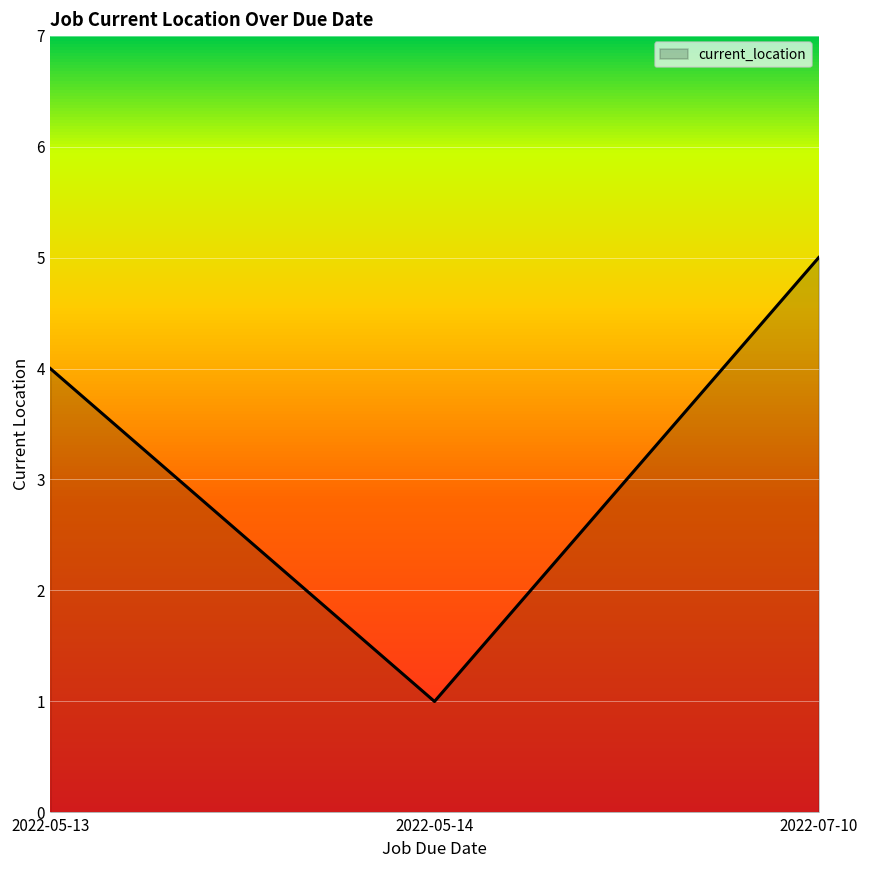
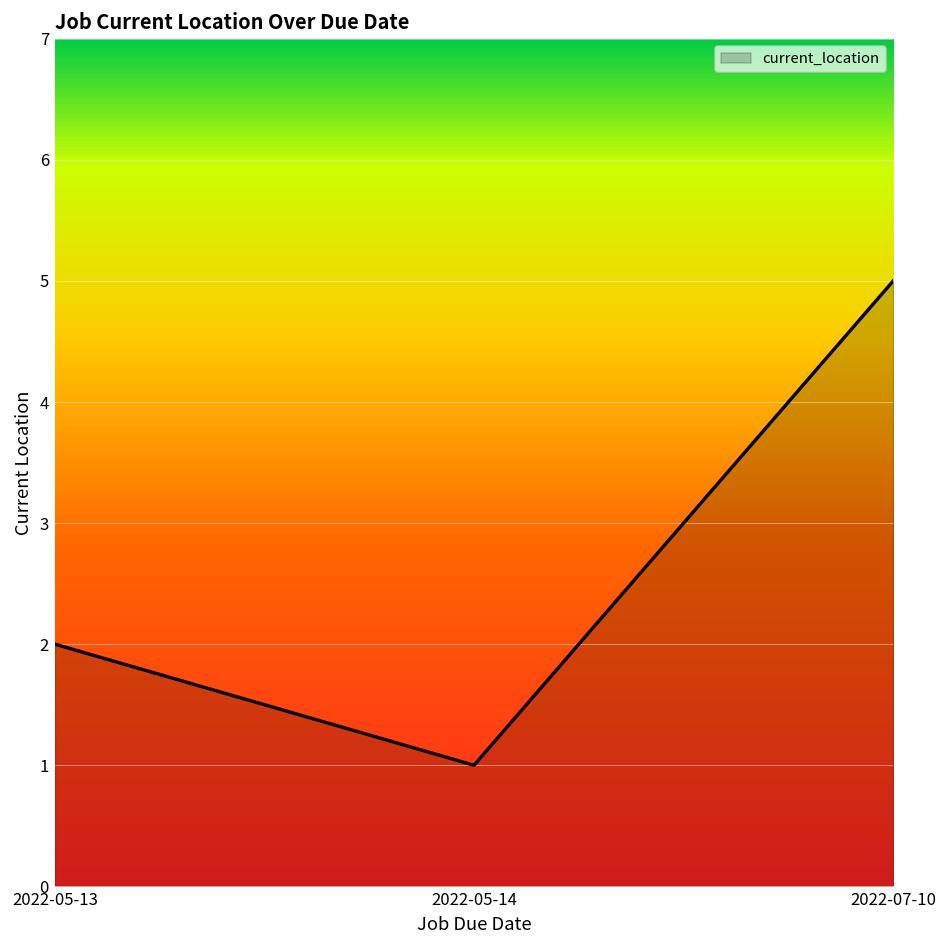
  {
-   "2022-05-13": 4,
+   "2022-05-13": 2,
    "2022-05-14": 1,
    "2022-07-10": 5
  }
